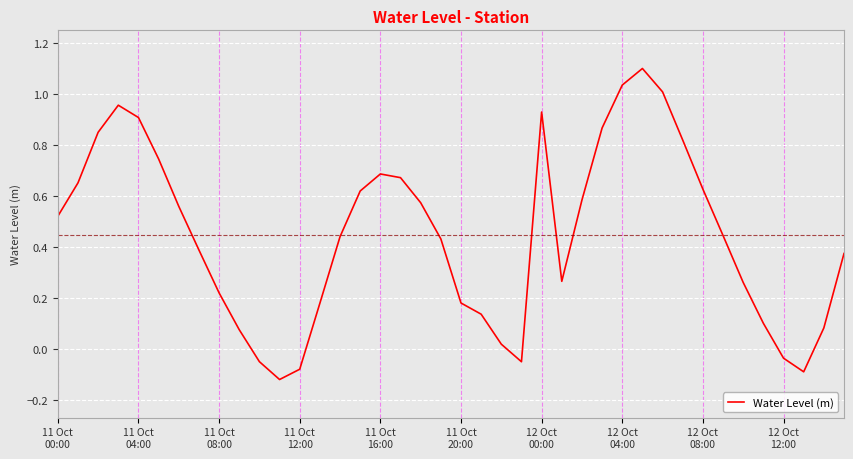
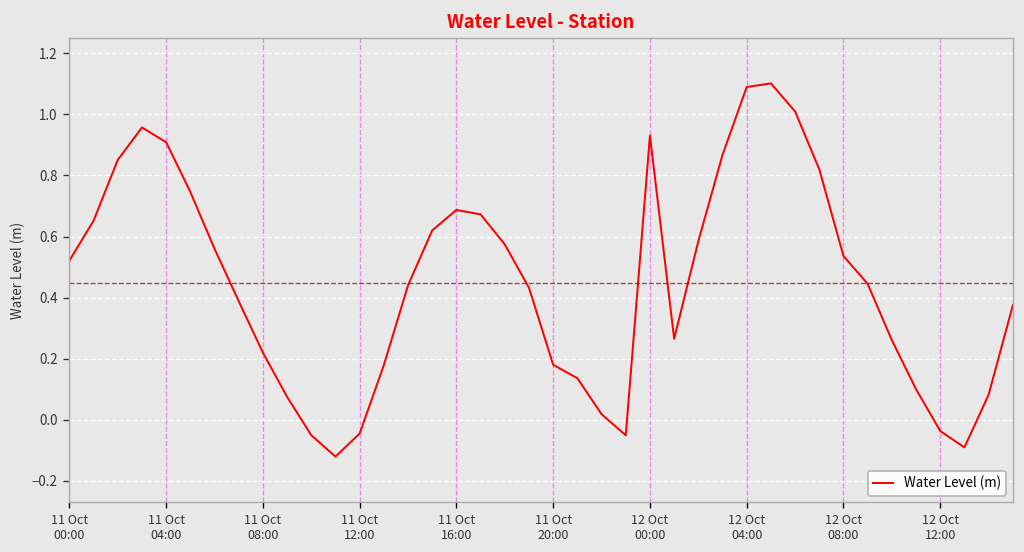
  {
    "11 Oct 00:00": 0.52,
    "11 Oct 04:00": 0.91,
    "11 Oct 08:00": 0.22,
-   "11 Oct 12:00": -0.08,
+   "11 Oct 12:00": -0.05,
    "11 Oct 16:00": 0.69,
    "11 Oct 20:00": 0.18,
    "12 Oct 00:00": 0.93,
-   "12 Oct 04:00": 1.04,
-   "12 Oct 08:00": 0.63,
+   "12 Oct 04:00": 1.09,
+   "12 Oct 08:00": 0.54,
    "12 Oct 12:00": -0.04
  }
